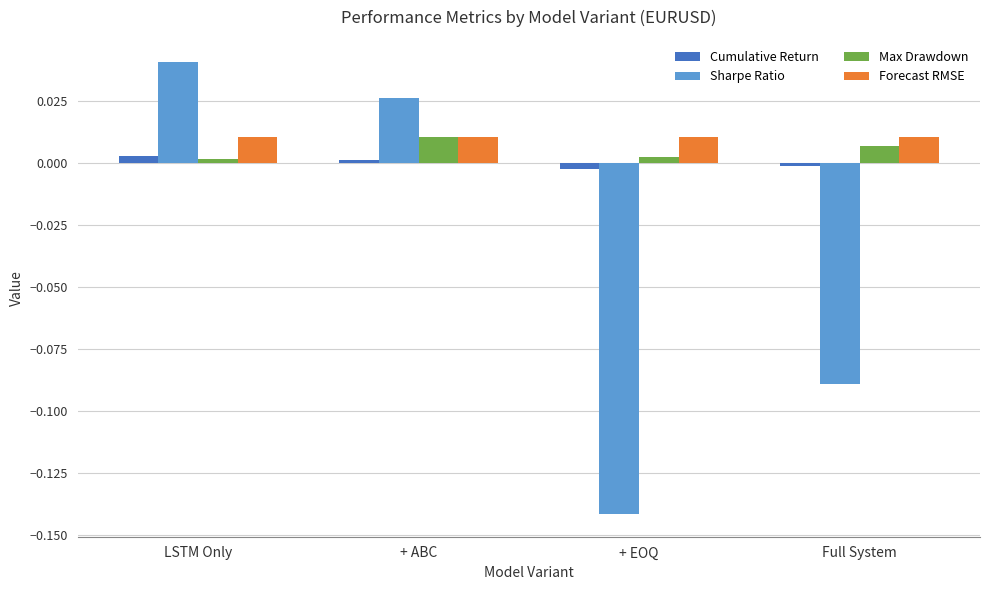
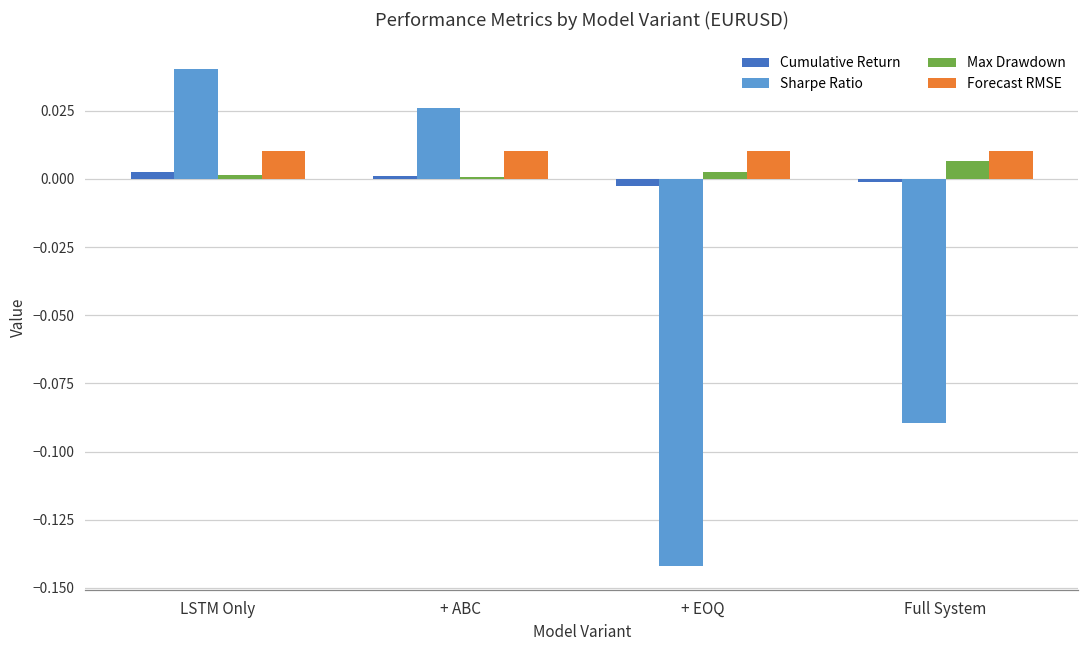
  {
    "Max Drawdown": {
      "LSTM Only": 0.001,
-     "+ ABC": 0.010,
+     "+ ABC": 0.001,
      "+ EOQ": 0.002,
      "Full System": 0.007
    },
    "Forecast RMSE": {
      "LSTM Only": 0.010,
      "+ ABC": 0.010,
      "+ EOQ": 0.010,
      "Full System": 0.010
    }
  }
